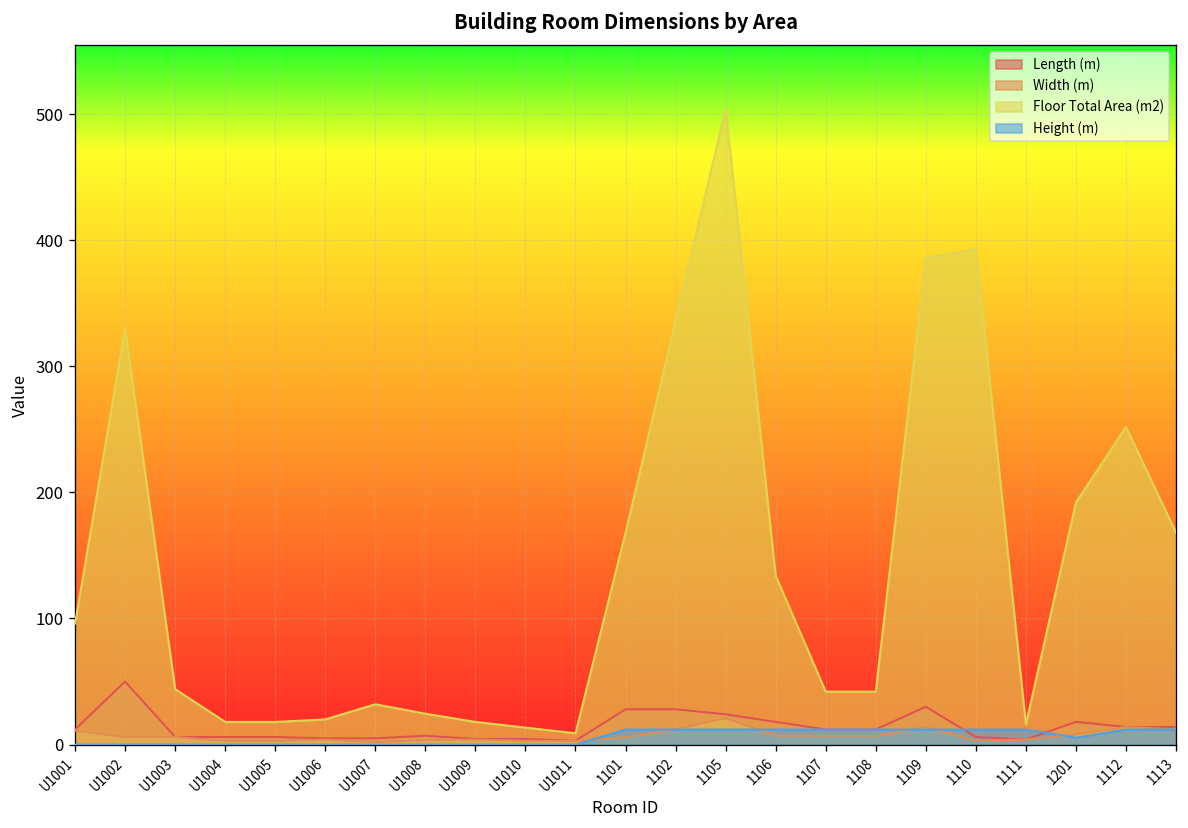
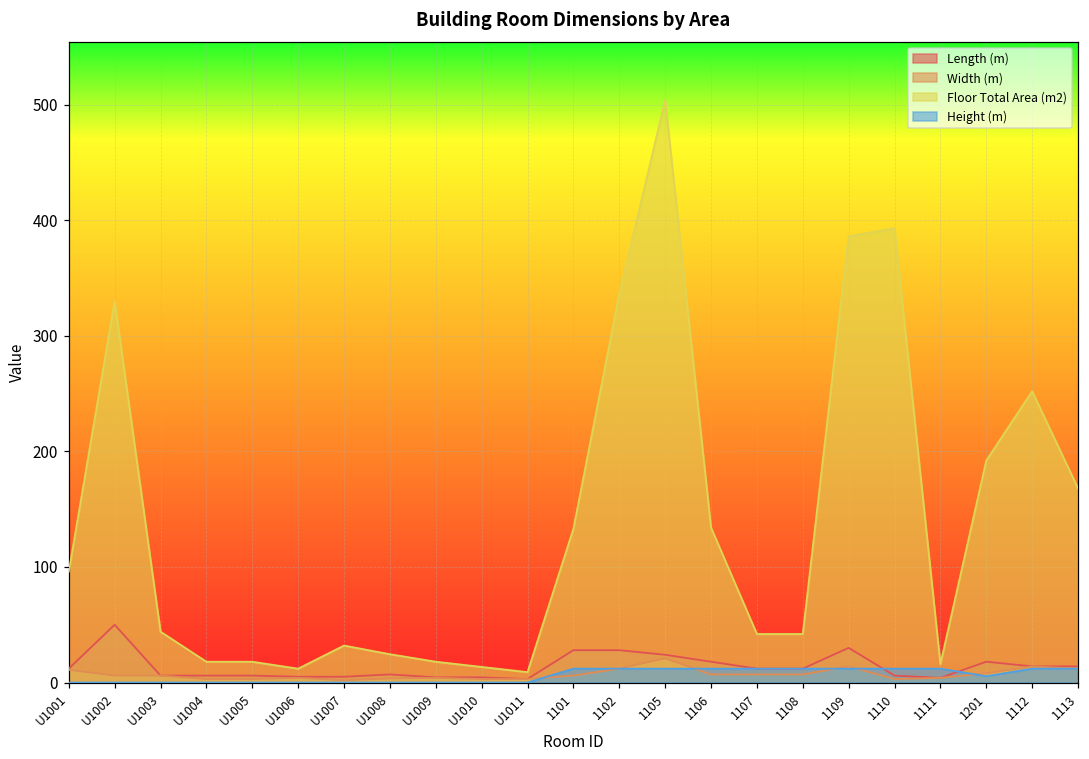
  {
    "Floor Total Area (m2)": {
      "U1001": 96,
      "U1002": 330,
      "U1003": 44,
      "U1004": 18,
      "U1005": 18,
-     "U1006": 20,
+     "U1006": 12,
      "U1007": 32,
      "U1008": 25,
      "U1009": 18,
      "U1010": 14,
      "U1011": 9,
-     "1101": 168,
+     "1101": 133,
      "1102": 336,
      "1105": 504,
      "1106": 134,
      "1107": 42,
      "1108": 42,
      "1109": 386,
      "1110": 393,
      "1111": 16,
      "1201": 192,
      "1112": 252,
      "1113": 168
    },
    "Height (m)": {
      "U1001": 0,
      "U1002": 0,
      "U1003": 0,
      "U1004": 0,
      "U1005": 0,
      "U1006": 0,
      "U1008": 0,
      "U1009": 0,
      "U1010": 0,
      "U1011": 0,
      "1101": 12,
      "1105": 12,
      "1106": 12,
      "1110": 12,
      "1111": 12,
      "1201": 6
    }
  }
